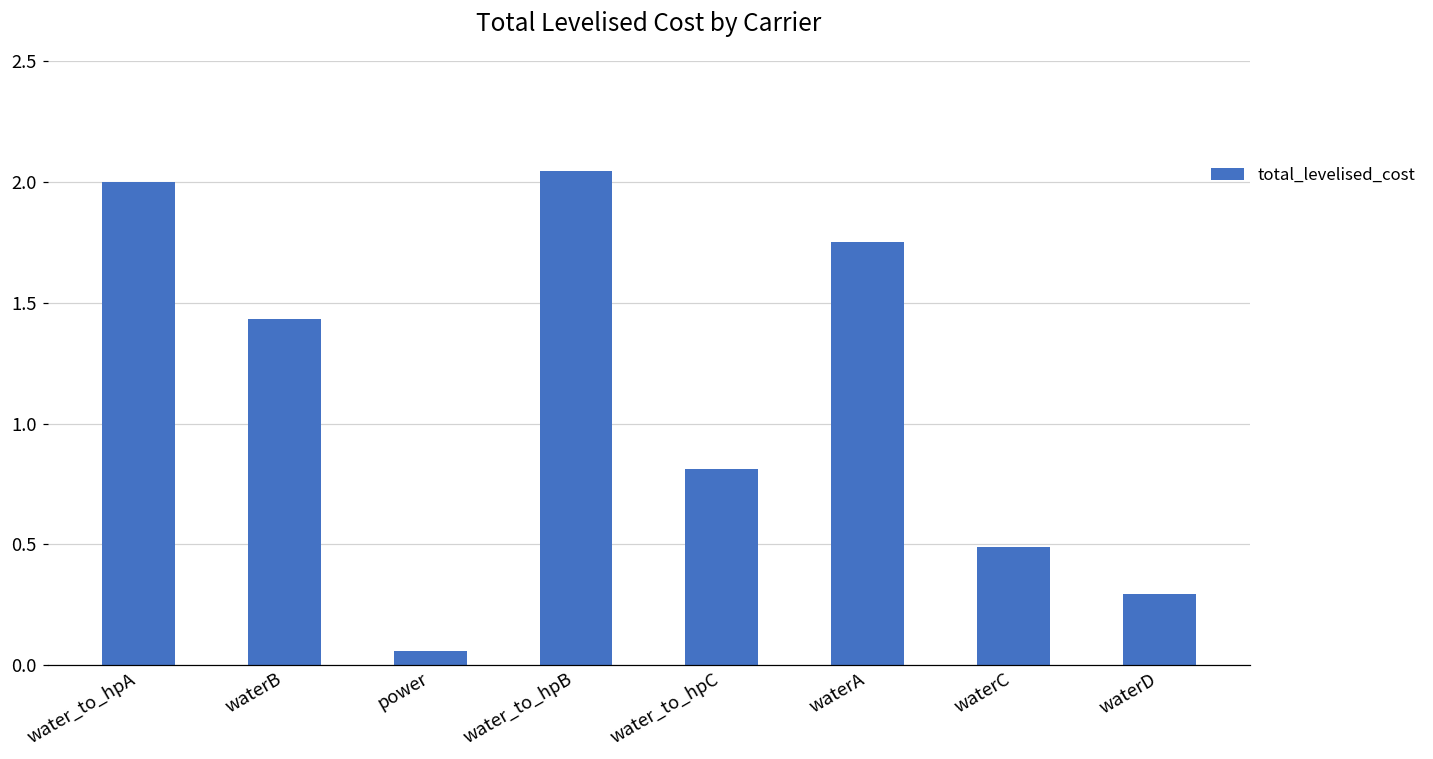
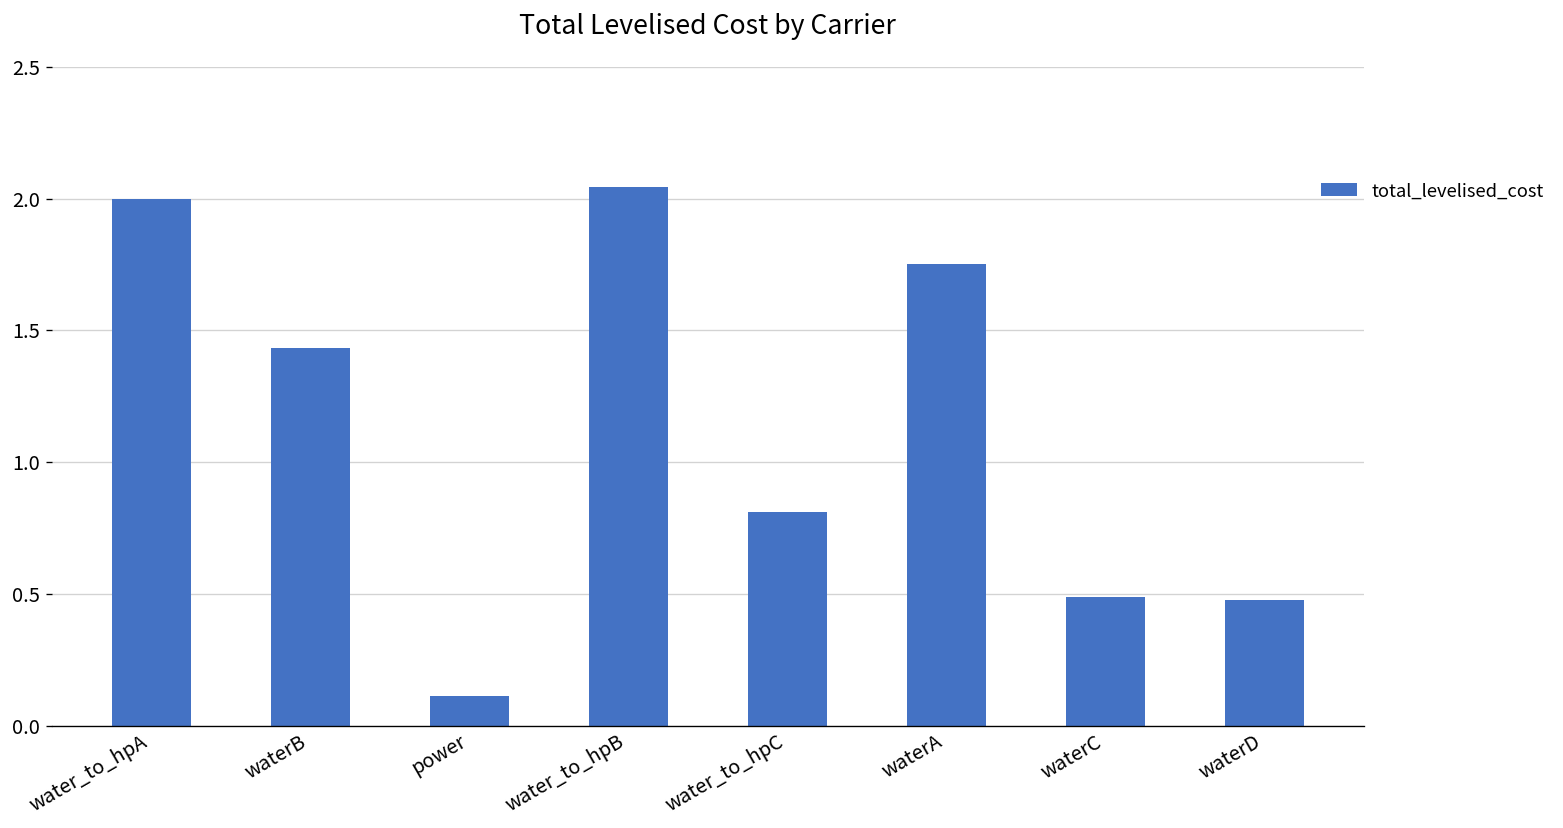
  {
    "water_to_hpA": 2.00,
    "waterB": 1.43,
-   "power": 0.06,
+   "power": 0.11,
    "water_to_hpB": 2.05,
    "water_to_hpC": 0.81,
    "waterA": 1.75,
    "waterC": 0.49,
-   "waterD": 0.30
+   "waterD": 0.48
  }
